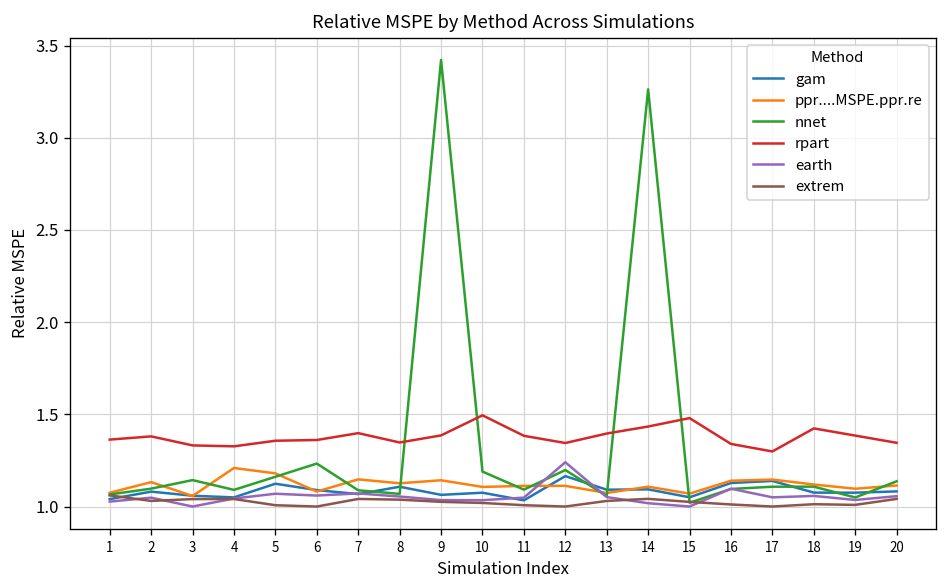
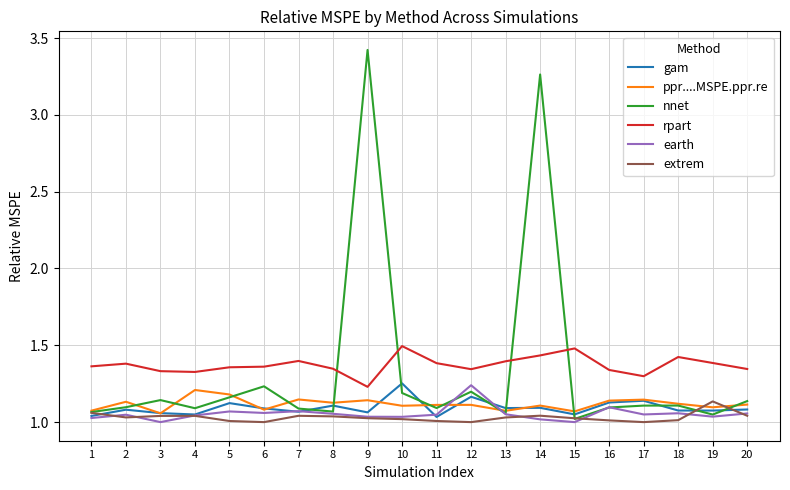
  {
    "gam": {
      "5": 1.12,
      "8": 1.11,
      "9": 1.06,
-     "10": 1.07,
+     "10": 1.25,
      "12": 1.17,
      "13": 1.09,
      "15": 1.05,
      "18": 1.08,
      "19": 1.08,
      "20": 1.08
    },
    "ppr....MSPE.ppr.re": {
      "2": 1.13,
      "4": 1.21,
      "5": 1.18,
      "7": 1.15,
      "8": 1.13,
      "9": 1.14,
      "10": 1.11,
      "11": 1.11,
      "12": 1.11,
      "15": 1.07,
      "19": 1.10,
      "20": 1.11
    },
    "nnet": {
      "3": 1.14,
      "4": 1.09,
      "5": 1.16,
      "6": 1.23,
      "7": 1.09,
      "9": 3.42,
      "10": 1.19,
      "11": 1.09,
      "12": 1.20,
      "14": 3.26,
      "17": 1.11,
      "20": 1.14
    },
    "rpart": {
      "1": 1.36,
      "2": 1.38,
      "3": 1.33,
      "4": 1.33,
      "5": 1.36,
      "6": 1.36,
      "7": 1.40,
      "8": 1.35,
-     "9": 1.39,
+     "9": 1.23,
      "10": 1.49,
      "11": 1.38,
      "12": 1.34,
      "13": 1.40,
      "14": 1.43,
      "15": 1.48,
      "16": 1.34,
      "17": 1.30,
      "18": 1.42,
      "19": 1.38,
      "20": 1.35
    },
    "earth": {
      "2": 1.05,
      "3": 1.00,
      "5": 1.07,
      "6": 1.06,
      "12": 1.24,
      "14": 1.02,
      "15": 1.00,
      "17": 1.05,
      "18": 1.06
    },
    "extrem": {
      "2": 1.03,
      "3": 1.04,
      "5": 1.01,
      "6": 1.00,
      "7": 1.04,
      "8": 1.04,
      "11": 1.01,
      "12": 1.00,
      "13": 1.03,
      "14": 1.04,
      "16": 1.01,
      "17": 1.00,
      "18": 1.01,
-     "19": 1.01
+     "19": 1.13
    }
  }
